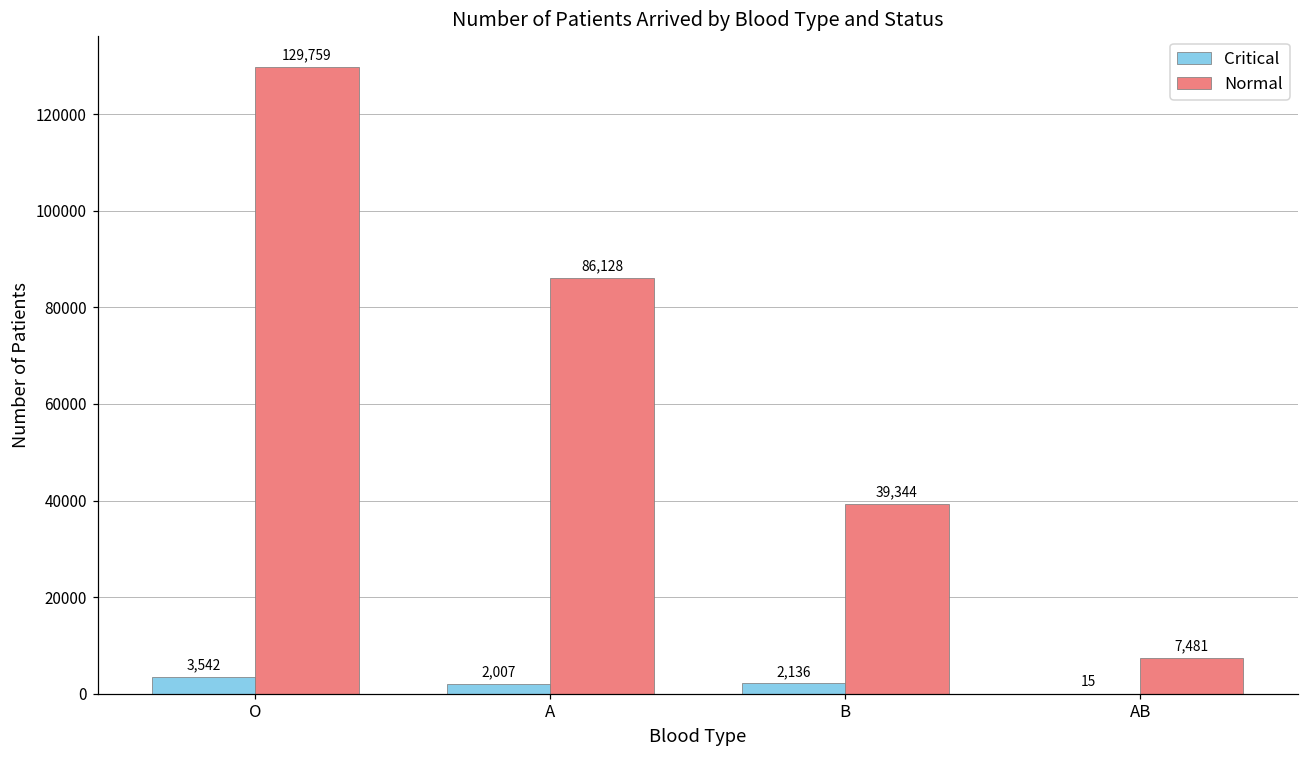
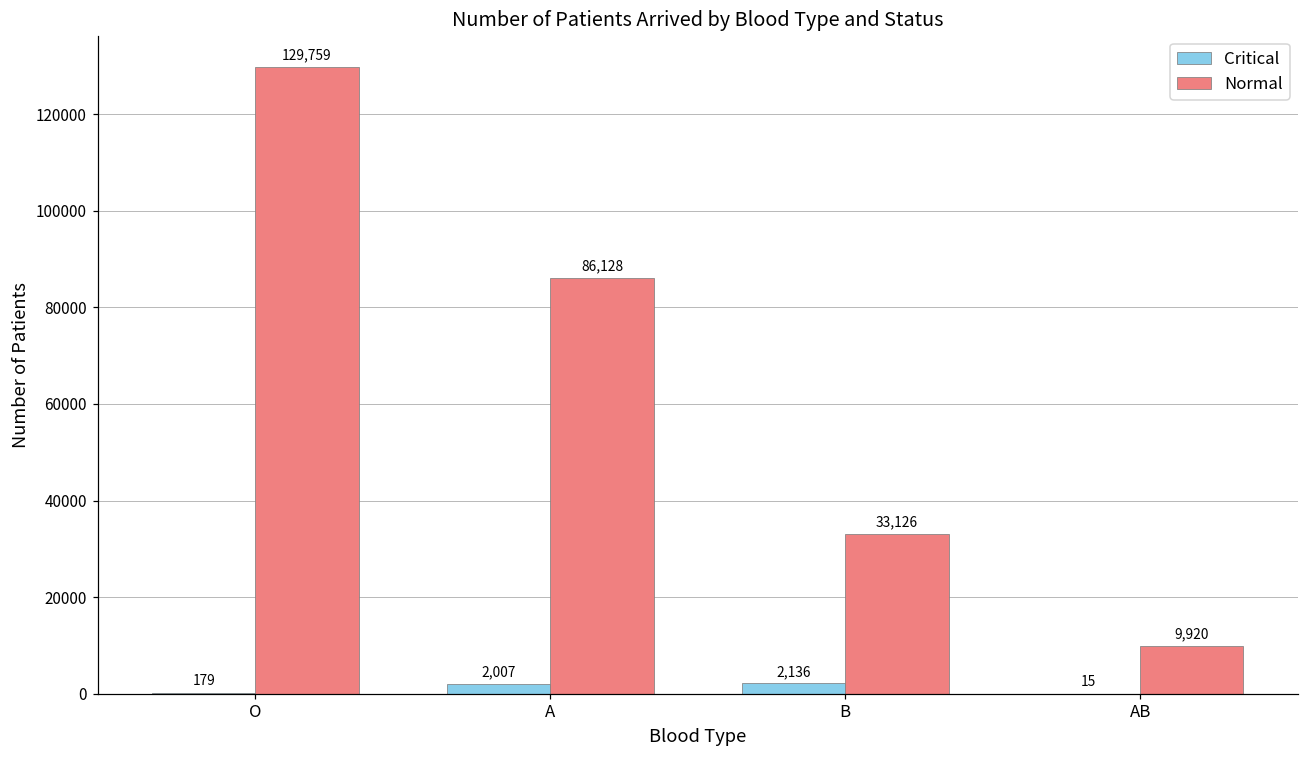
  {
    "Critical": {
-     "O": "3,542",
+     "O": "179",
      "A": "2,007",
      "B": "2,136",
      "AB": "15"
    },
    "Normal": {
      "O": "129,759",
      "A": "86,128",
-     "B": "39,344",
-     "AB": "7,481"
+     "B": "33,126",
+     "AB": "9,920"
    }
  }
